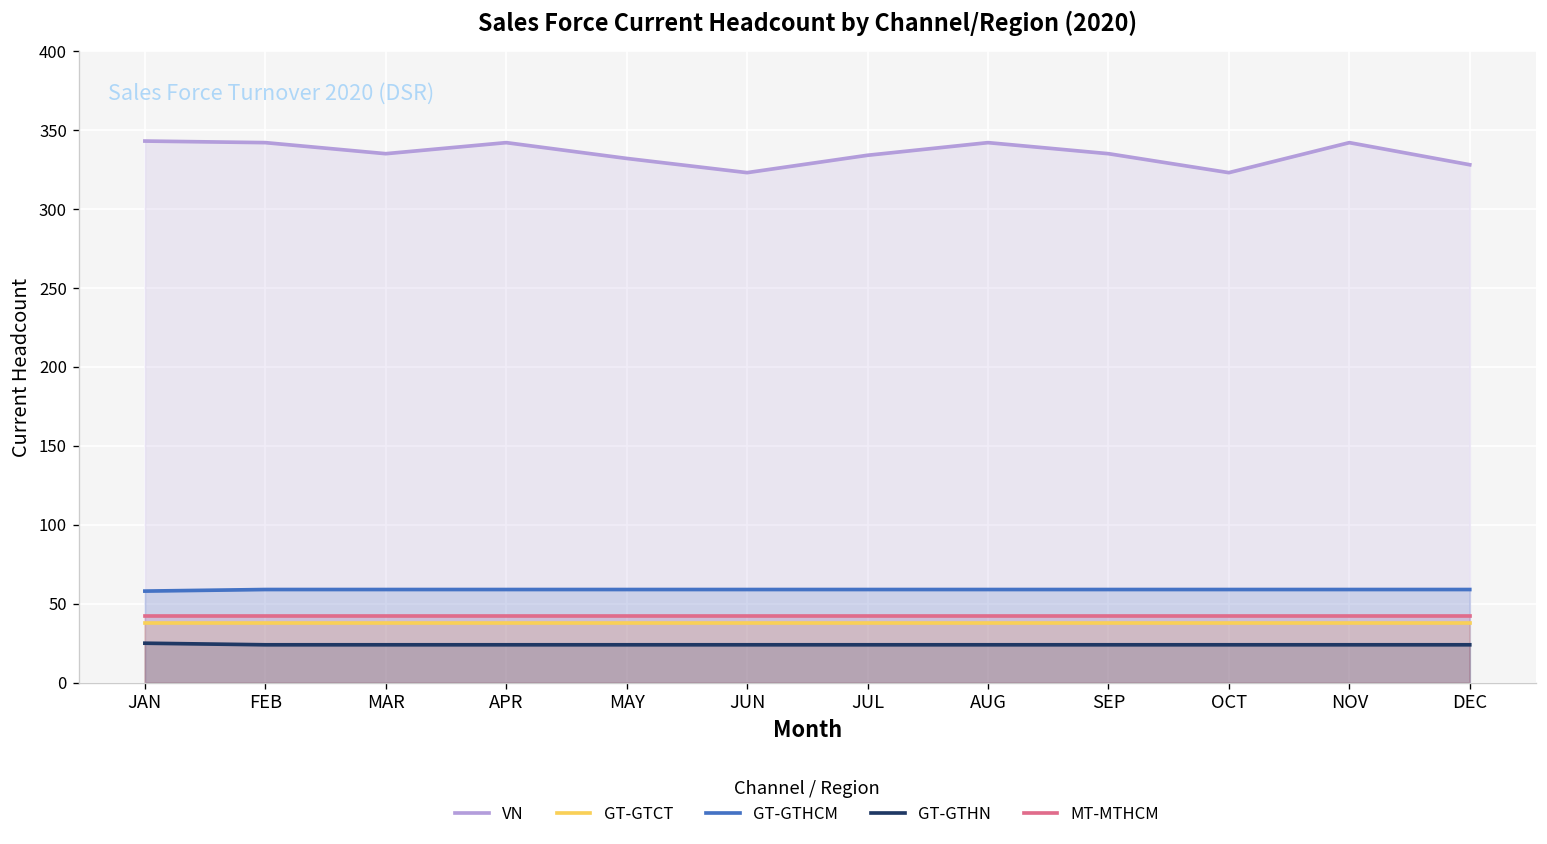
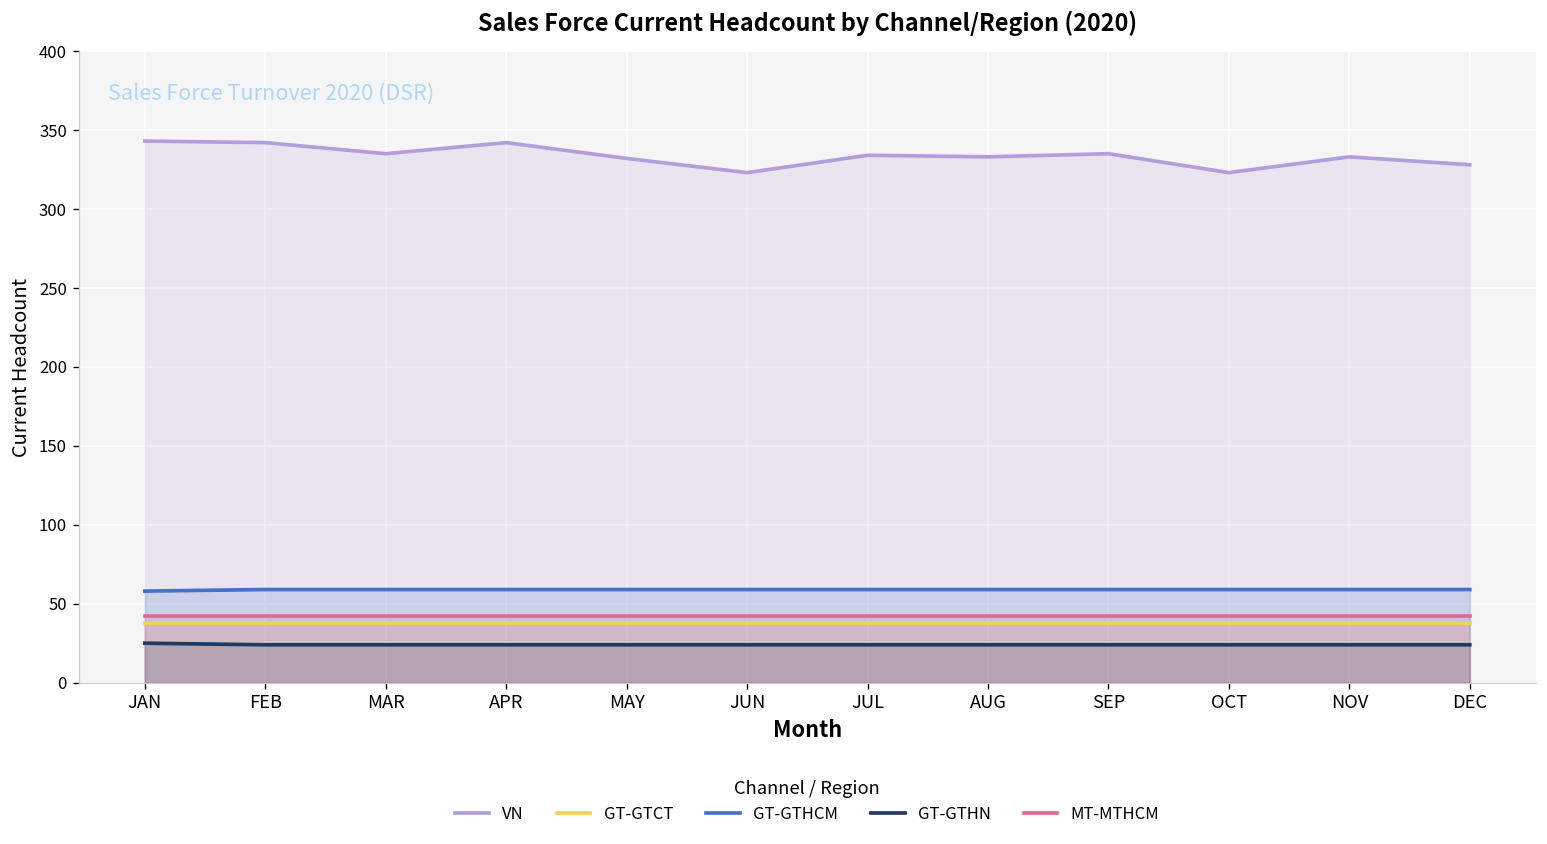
  {
    "VN": {
      "JAN": 343,
      "FEB": 342,
      "MAR": 335,
      "APR": 342,
      "MAY": 332,
      "JUN": 323,
      "JUL": 334,
-     "AUG": 342,
+     "AUG": 333,
      "SEP": 335,
      "OCT": 323,
-     "NOV": 342,
+     "NOV": 333,
      "DEC": 328
    },
    "GT-GTCT": {
      "JAN": 38,
      "FEB": 38,
      "MAR": 38,
      "APR": 38,
      "MAY": 38,
      "JUN": 38,
      "JUL": 38,
      "AUG": 38,
      "SEP": 38,
      "OCT": 38,
      "NOV": 38,
      "DEC": 38
    },
    "GT-GTHCM": {
      "JAN": 58,
      "FEB": 59,
      "MAR": 59,
      "APR": 59,
      "MAY": 59,
      "JUN": 59,
      "JUL": 59,
      "AUG": 59,
      "SEP": 59,
      "OCT": 59,
      "NOV": 59,
      "DEC": 59
    },
    "GT-GTHN": {
      "JAN": 25,
      "FEB": 24,
      "MAR": 24,
      "APR": 24,
      "MAY": 24,
      "JUN": 24,
      "JUL": 24,
      "AUG": 24,
      "SEP": 24,
      "OCT": 24,
      "NOV": 24,
      "DEC": 24
    },
    "MT-MTHCM": {
      "JAN": 42,
      "FEB": 42,
      "MAR": 42,
      "APR": 42,
      "MAY": 42,
      "JUN": 42,
      "JUL": 42,
      "AUG": 42,
      "SEP": 42,
      "OCT": 42,
      "NOV": 42,
      "DEC": 42
    }
  }
